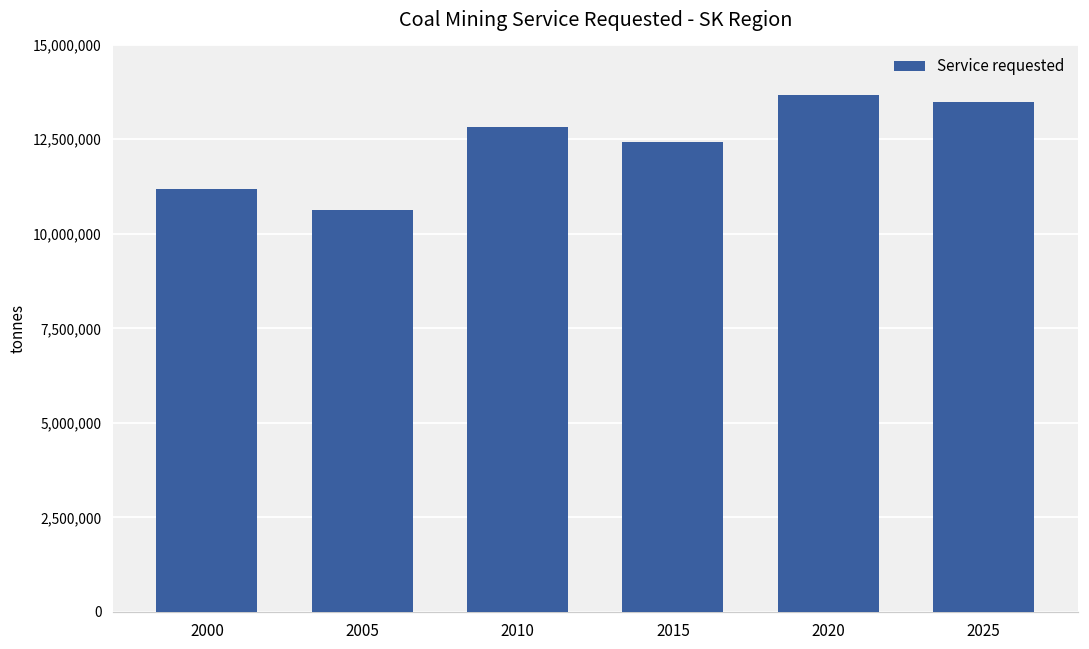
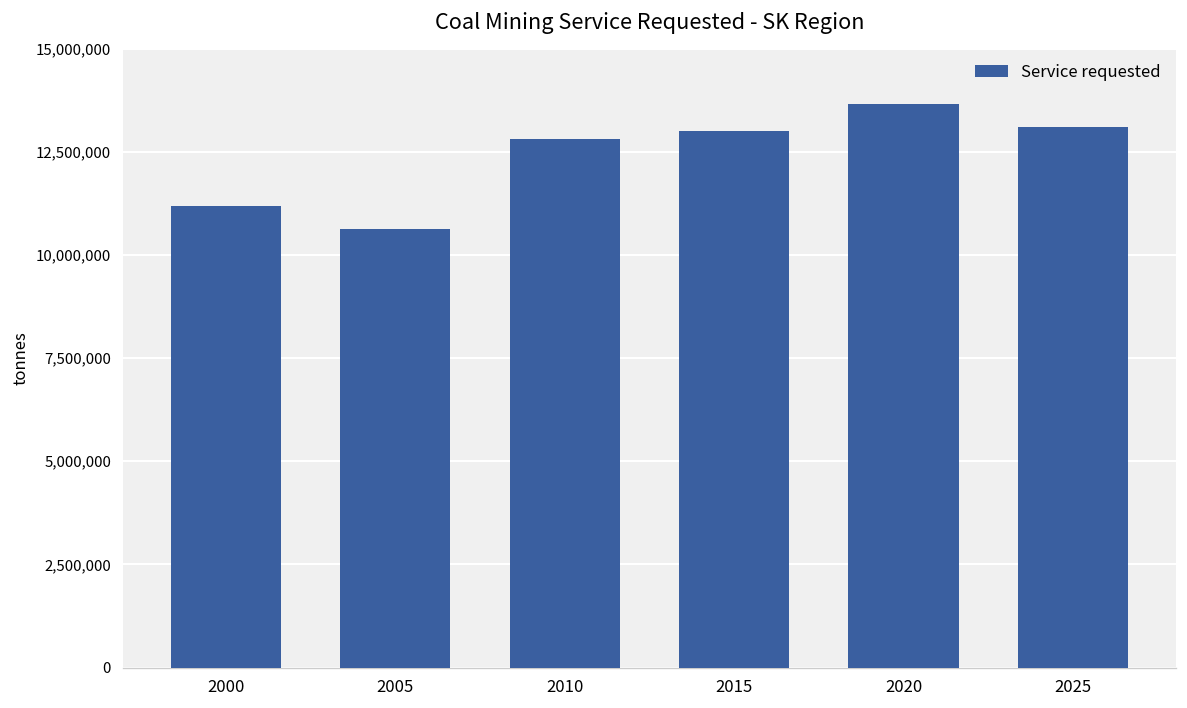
  {
    "2000": "11,200,000",
    "2005": "10,600,000",
    "2010": "12,800,000",
-   "2015": "12,400,000",
+   "2015": "13,000,000",
    "2020": "13,700,000",
-   "2025": "13,500,000"
+   "2025": "13,100,000"
  }
